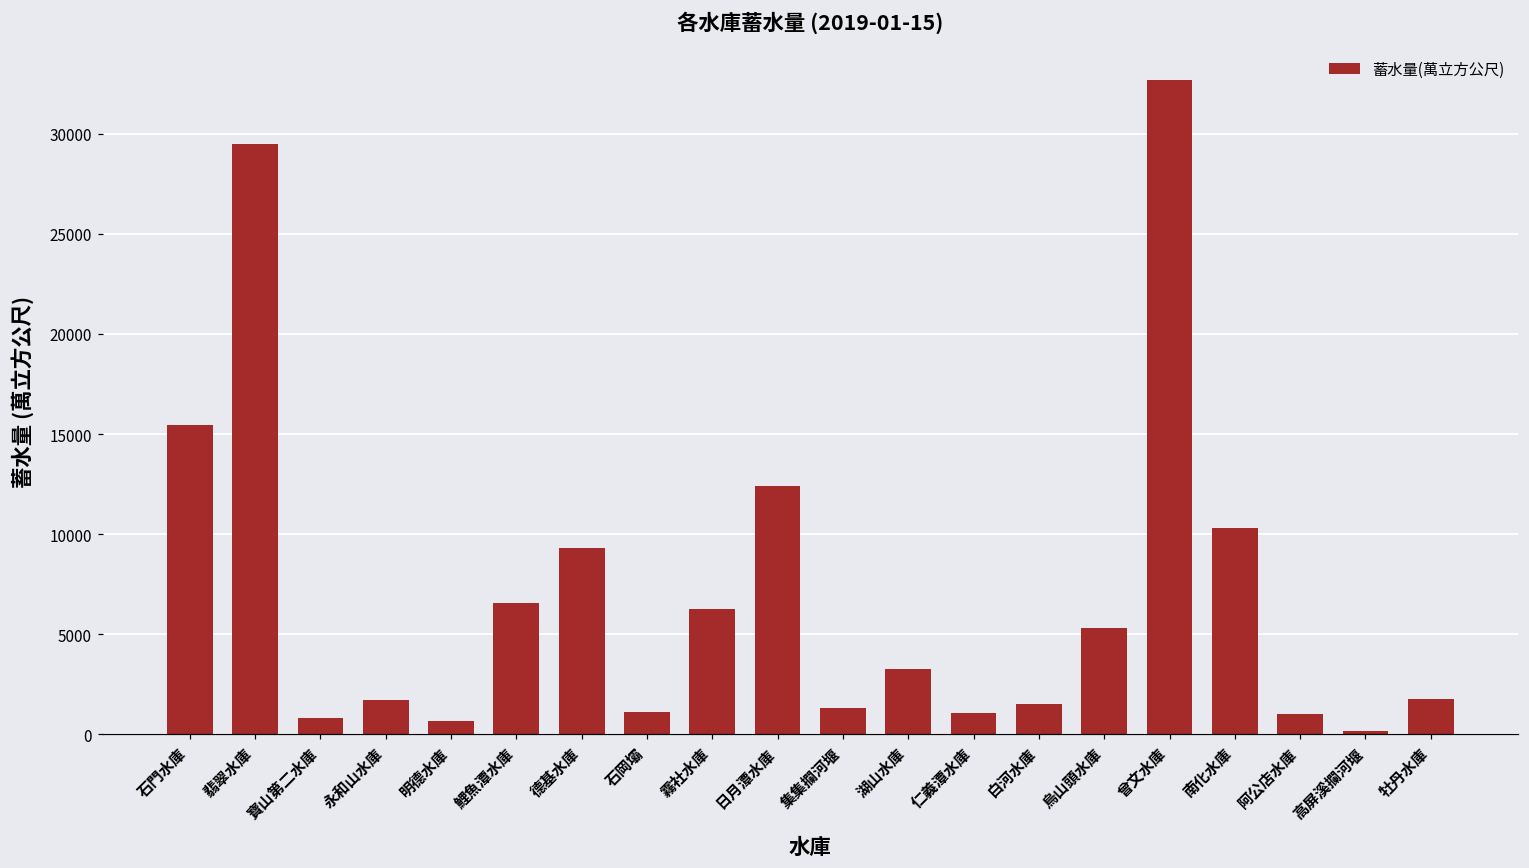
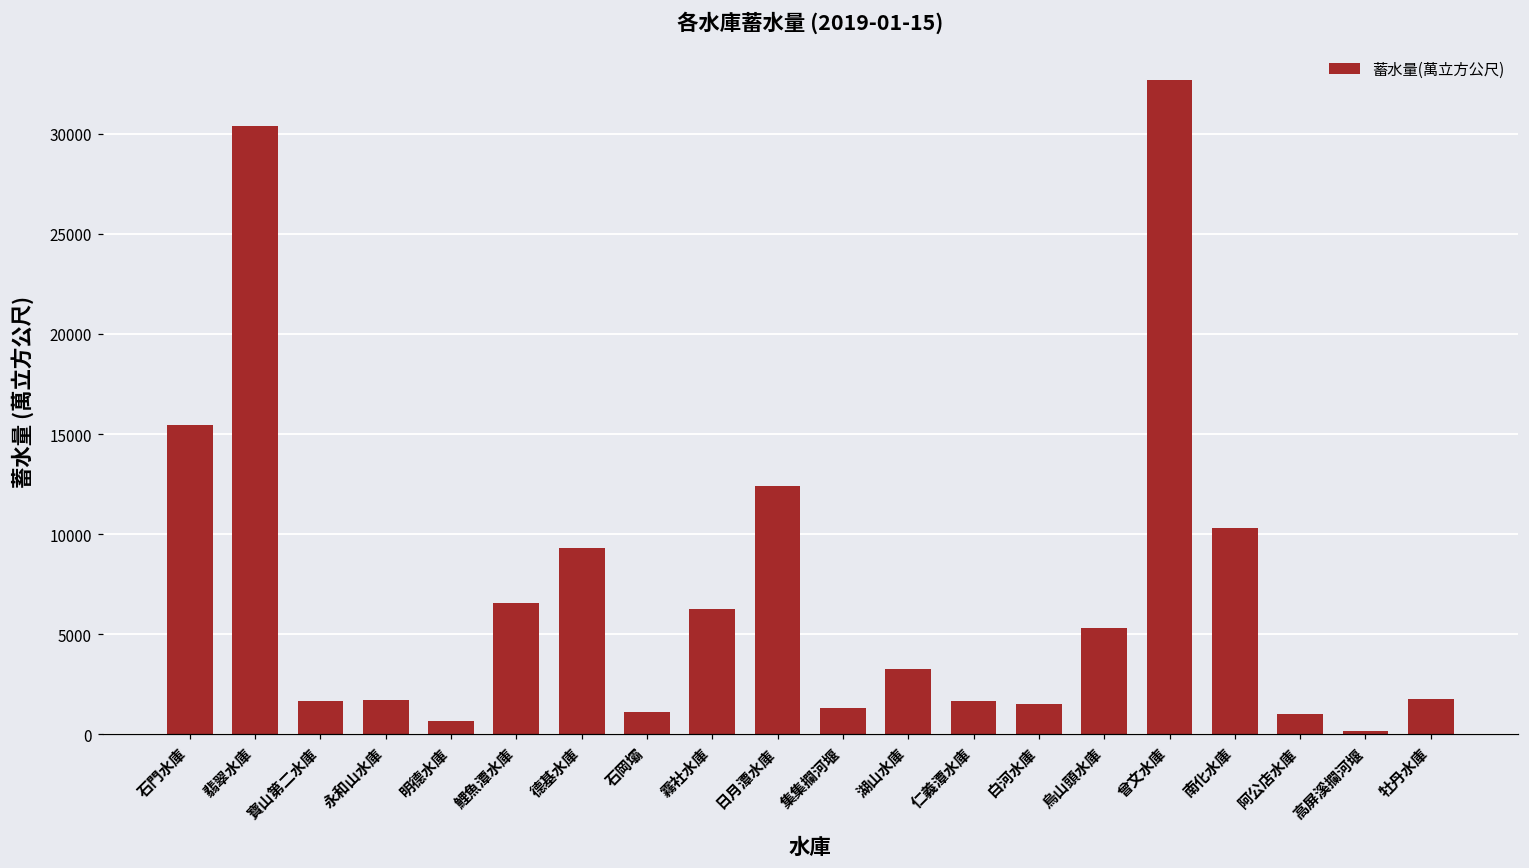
  {
    "石門水庫": 15500,
-   "翡翠水庫": 29500,
-   "寶山第二水庫": 800,
+   "翡翠水庫": 30400,
+   "寶山第二水庫": 1700,
    "永和山水庫": 1700,
    "明德水庫": 700,
    "鯉魚潭水庫": 6600,
    "德基水庫": 9300,
    "石岡壩": 1100,
    "霧社水庫": 6300,
    "日月潭水庫": 12400,
    "集集攔河堰": 1300,
    "湖山水庫": 3300,
-   "仁義潭水庫": 1000,
+   "仁義潭水庫": 1700,
    "白河水庫": 1500,
    "烏山頭水庫": 5300,
    "曾文水庫": 32700,
    "南化水庫": 10300,
    "阿公店水庫": 1000,
    "高屏溪攔河堰": 200,
    "牡丹水庫": 1800
  }
